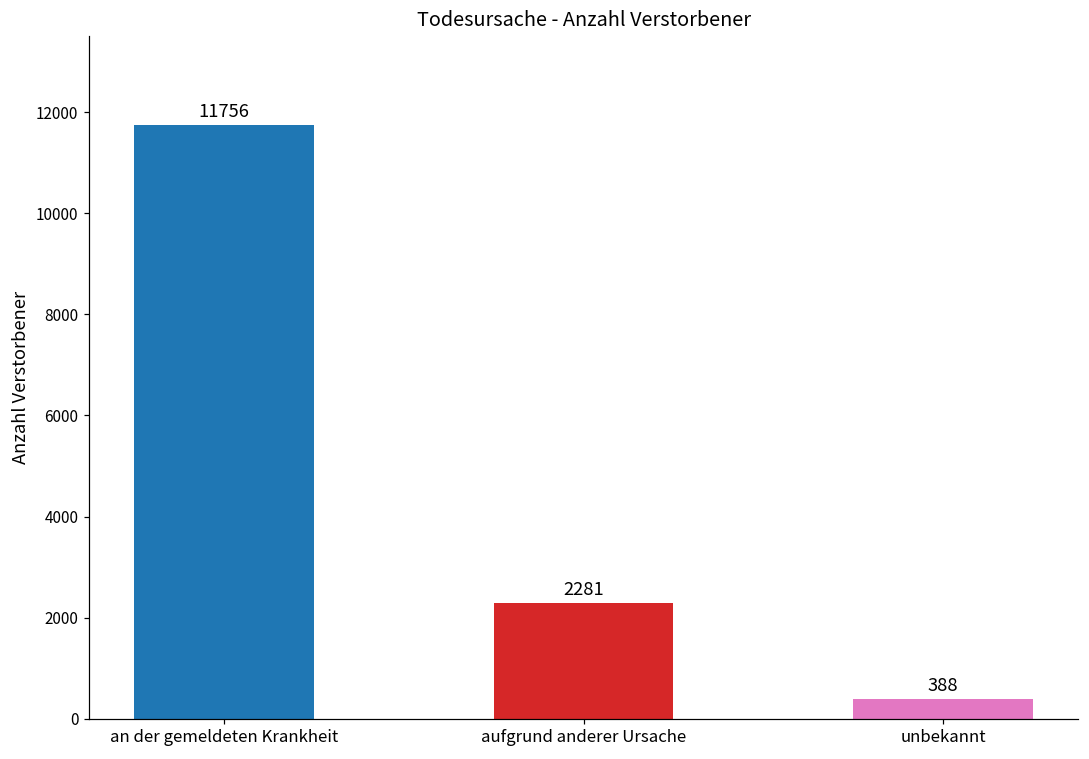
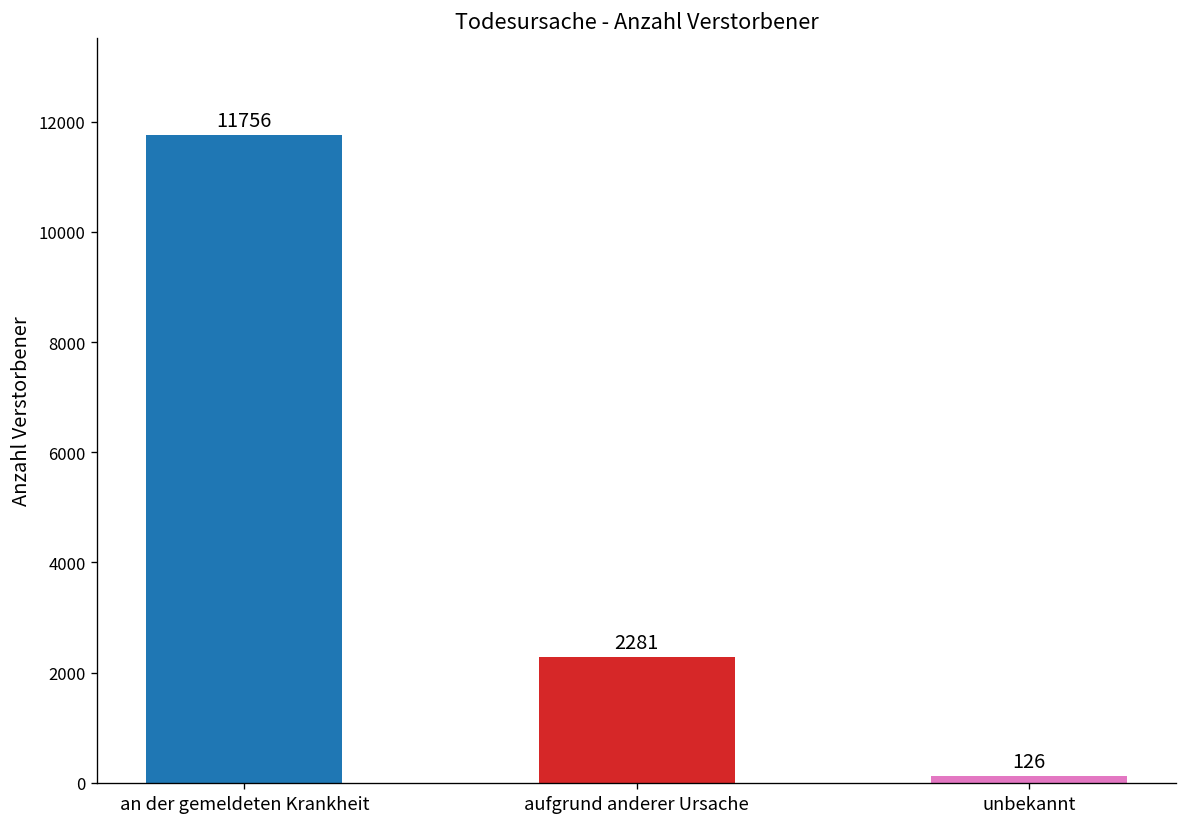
  {
    "an der gemeldeten Krankheit": 11756,
    "aufgrund anderer Ursache": 2281,
-   "unbekannt": 388
+   "unbekannt": 126
  }
